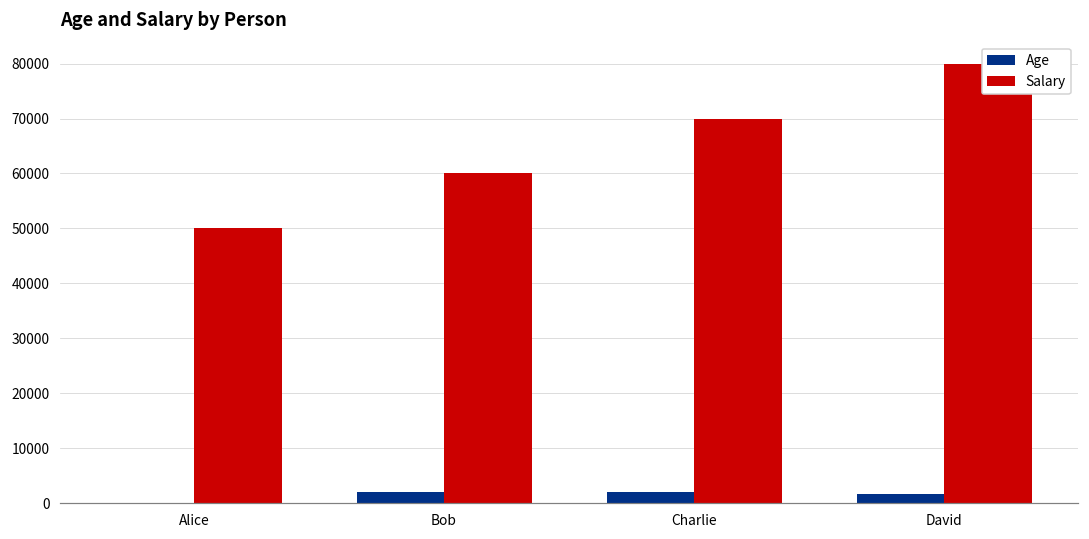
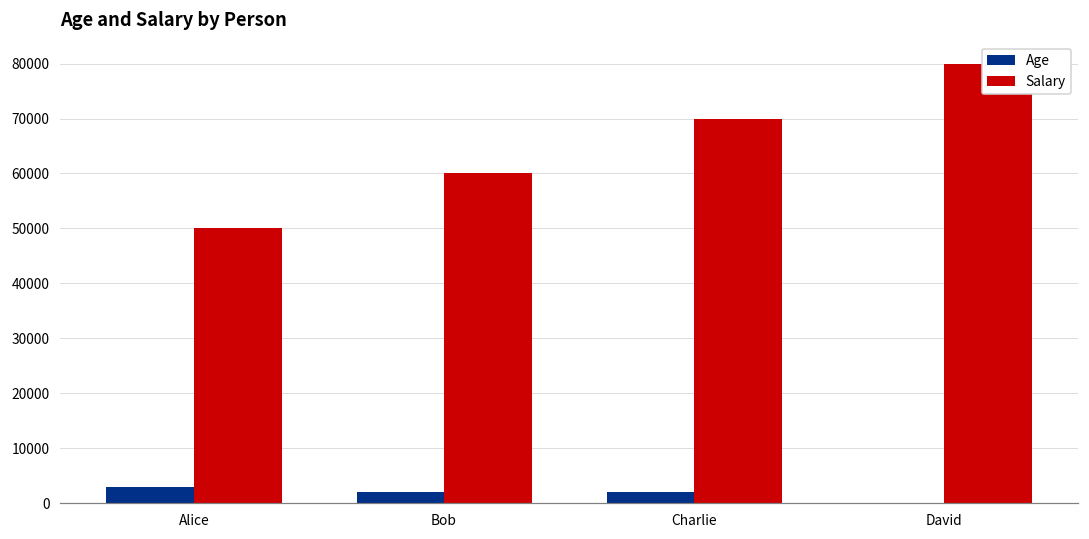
  {
    "Age": {
-     "Alice": 0,
+     "Alice": 3000,
      "Bob": 2000,
      "Charlie": 2000,
-     "David": 2000
+     "David": 0
    },
    "Salary": {
      "Alice": 50000,
      "Bob": 60000,
      "Charlie": 70000
    }
  }
